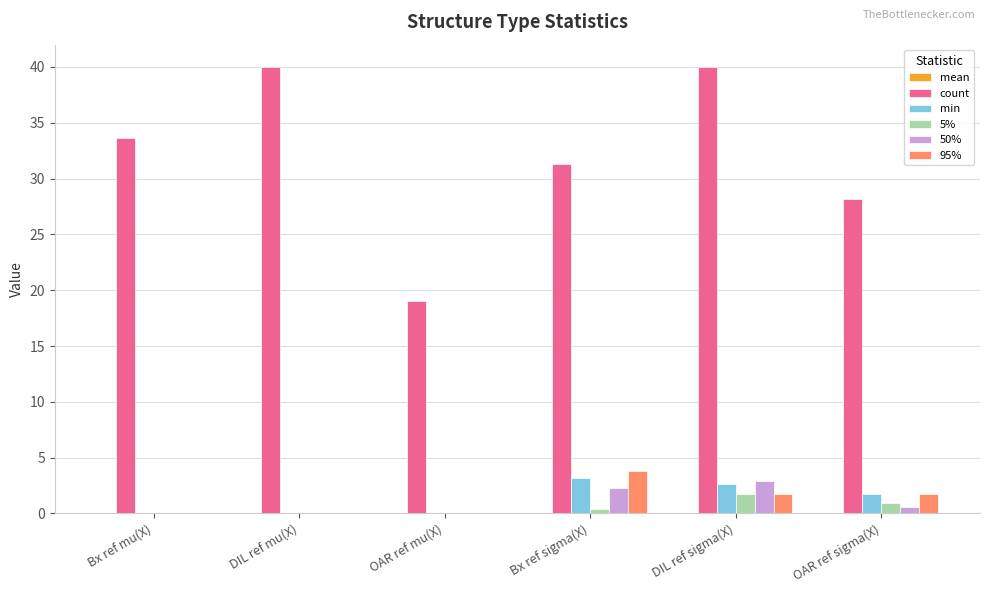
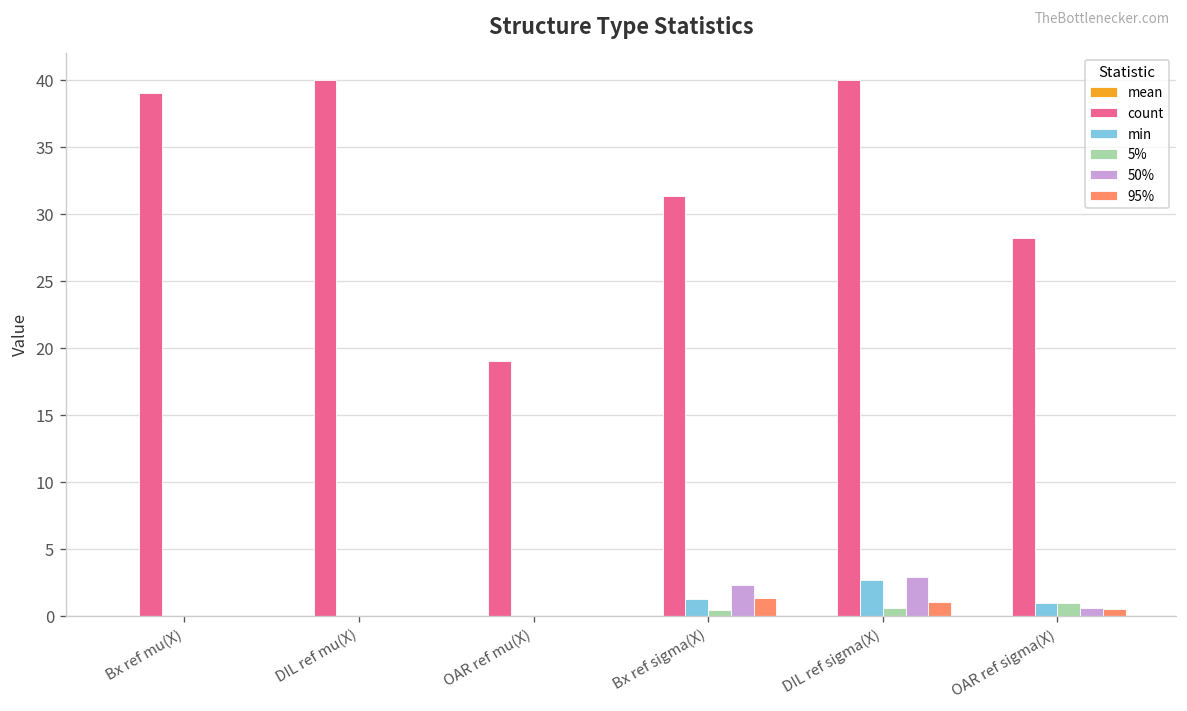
  {
    "mean": {
      "Bx ref mu(X)": 0.0,
      "DIL ref mu(X)": 0.0,
      "OAR ref mu(X)": 0.0,
      "Bx ref sigma(X)": 0.0,
      "DIL ref sigma(X)": 0.0,
      "OAR ref sigma(X)": 0.0
    },
    "count": {
-     "Bx ref mu(X)": 33.6,
+     "Bx ref mu(X)": 39.0,
      "DIL ref mu(X)": 40.0,
      "OAR ref mu(X)": 19.0,
      "Bx ref sigma(X)": 31.3,
      "DIL ref sigma(X)": 40.0,
      "OAR ref sigma(X)": 28.2
    },
    "min": {
      "Bx ref mu(X)": 0.0,
      "DIL ref mu(X)": 0.0,
      "OAR ref mu(X)": 0.0,
-     "Bx ref sigma(X)": 3.2,
+     "Bx ref sigma(X)": 1.3,
      "DIL ref sigma(X)": 2.6,
-     "OAR ref sigma(X)": 1.8
+     "OAR ref sigma(X)": 1.0
    },
    "5%": {
      "Bx ref mu(X)": 0.0,
      "DIL ref mu(X)": 0.0,
      "OAR ref mu(X)": 0.0,
      "Bx ref sigma(X)": 0.4,
-     "DIL ref sigma(X)": 1.8,
+     "DIL ref sigma(X)": 0.6,
      "OAR ref sigma(X)": 0.9
    },
    "50%": {
      "Bx ref mu(X)": 0.0,
      "DIL ref mu(X)": 0.0,
      "OAR ref mu(X)": 0.0,
      "Bx ref sigma(X)": 2.3,
      "DIL ref sigma(X)": 2.9,
      "OAR ref sigma(X)": 0.6
    },
    "95%": {
      "Bx ref mu(X)": 0.0,
      "DIL ref mu(X)": 0.0,
      "OAR ref mu(X)": 0.0,
-     "Bx ref sigma(X)": 3.8,
-     "DIL ref sigma(X)": 1.8,
-     "OAR ref sigma(X)": 1.8
+     "Bx ref sigma(X)": 1.3,
+     "DIL ref sigma(X)": 1.0,
+     "OAR ref sigma(X)": 0.5
    }
  }
